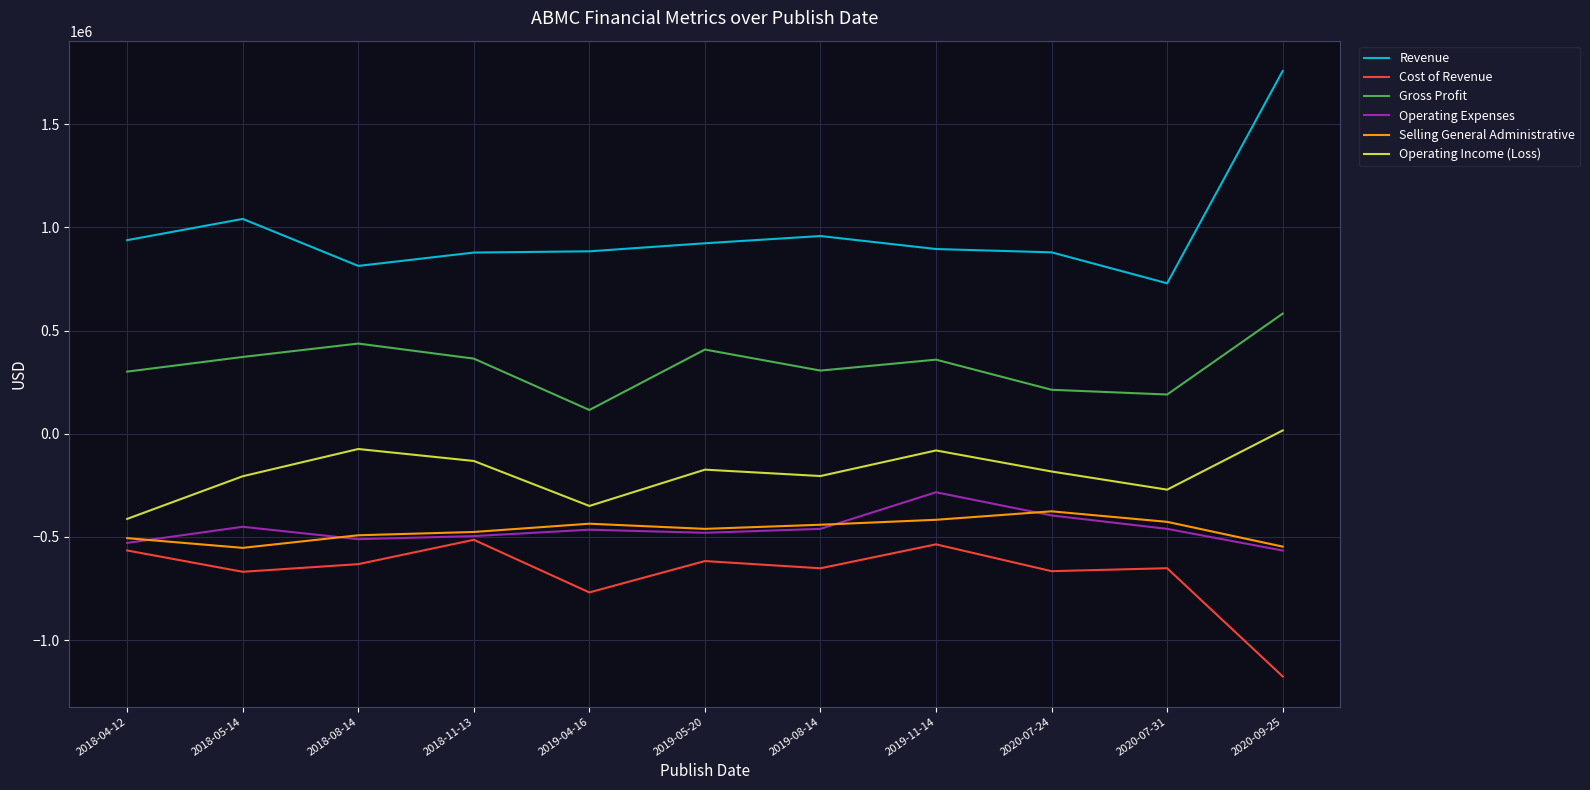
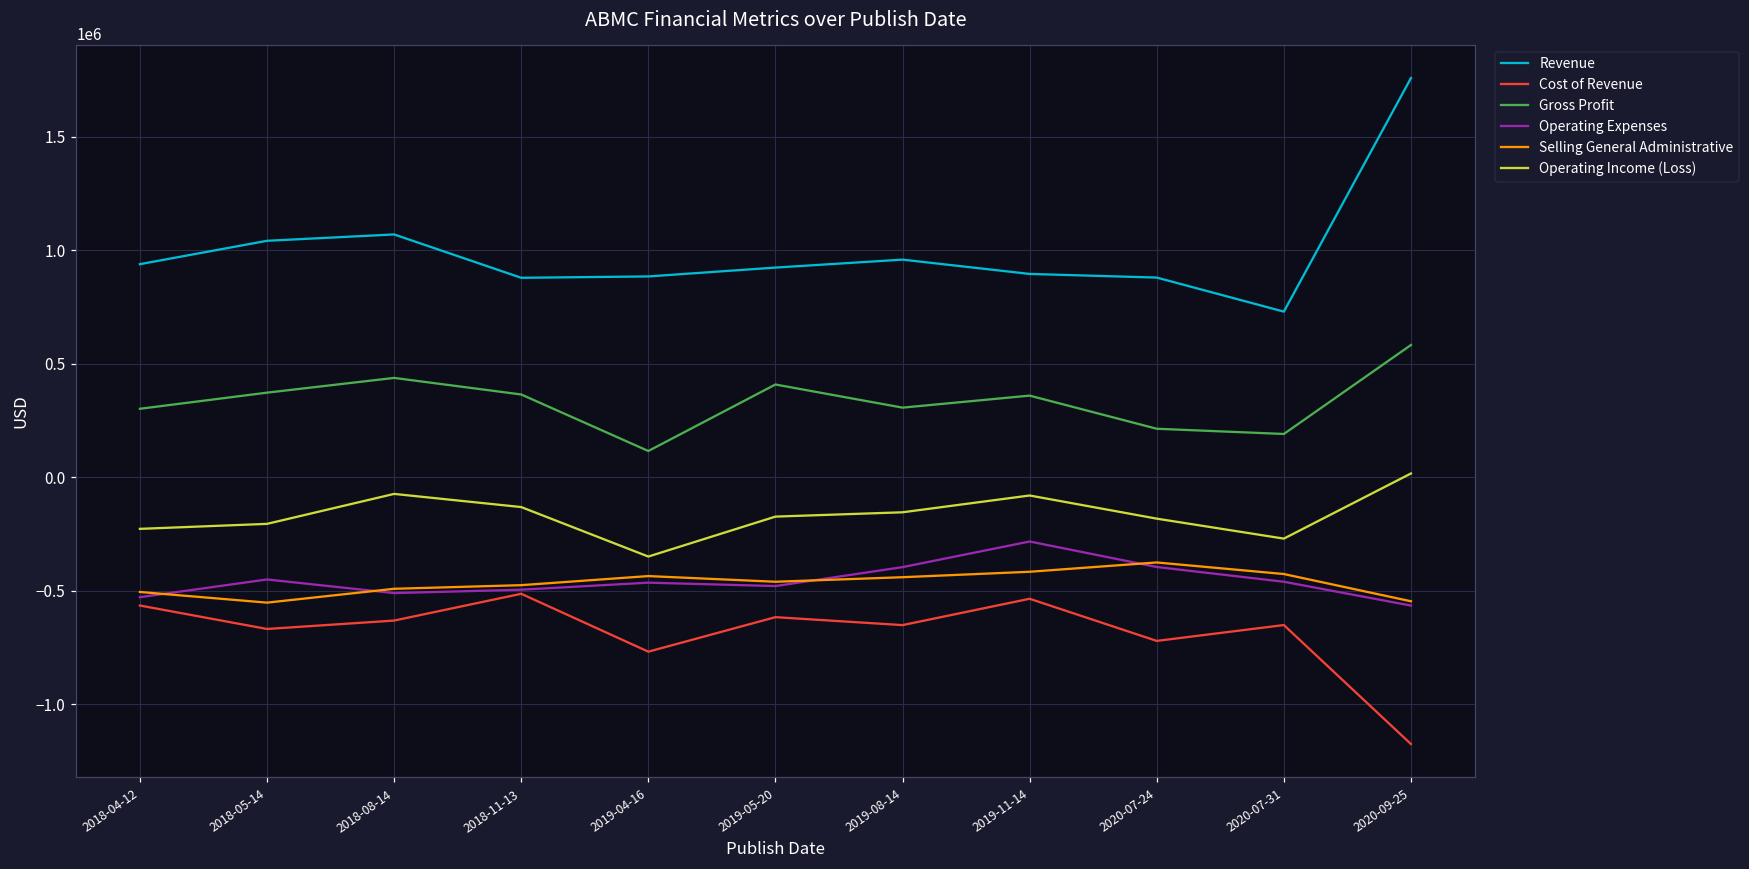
  {
    "Revenue": {
      "2018-04-12": 940000,
      "2018-05-14": 1040000,
-     "2018-08-14": 810000,
+     "2018-08-14": 1070000,
      "2018-11-13": 880000,
      "2019-04-16": 880000,
      "2019-05-20": 920000,
      "2019-08-14": 960000,
      "2019-11-14": 900000,
      "2020-07-24": 880000,
      "2020-07-31": 730000,
      "2020-09-25": 1760000
    },
    "Cost of Revenue": {
      "2018-04-12": -570000,
      "2018-05-14": -670000,
      "2018-08-14": -630000,
      "2018-11-13": -510000,
      "2019-04-16": -770000,
      "2019-05-20": -620000,
      "2019-08-14": -650000,
      "2019-11-14": -540000,
-     "2020-07-24": -670000,
+     "2020-07-24": -720000,
      "2020-07-31": -650000,
      "2020-09-25": -1180000
    },
    "Gross Profit": {
      "2018-04-12": 300000,
      "2018-05-14": 370000,
      "2018-08-14": 440000,
      "2018-11-13": 360000,
      "2019-04-16": 120000,
      "2019-05-20": 410000,
      "2019-08-14": 310000,
      "2019-11-14": 360000,
      "2020-07-24": 210000,
      "2020-07-31": 190000,
      "2020-09-25": 580000
    },
    "Operating Expenses": {
      "2018-04-12": -530000,
      "2018-05-14": -450000,
      "2018-08-14": -510000,
      "2018-11-13": -500000,
      "2019-04-16": -470000,
      "2019-05-20": -480000,
-     "2019-08-14": -460000,
+     "2019-08-14": -400000,
      "2019-11-14": -280000,
      "2020-07-24": -400000,
      "2020-07-31": -460000,
      "2020-09-25": -570000
    },
    "Selling General Administrative": {
      "2018-04-12": -510000,
      "2018-05-14": -550000,
      "2018-08-14": -490000,
      "2018-11-13": -480000,
      "2019-04-16": -440000,
      "2019-05-20": -460000,
      "2019-08-14": -440000,
      "2019-11-14": -420000,
      "2020-07-24": -380000,
      "2020-07-31": -430000,
      "2020-09-25": -550000
    },
    "Operating Income (Loss)": {
-     "2018-04-12": -410000,
+     "2018-04-12": -230000,
      "2018-05-14": -210000,
      "2018-08-14": -70000,
      "2018-11-13": -130000,
      "2019-04-16": -350000,
      "2019-05-20": -170000,
-     "2019-08-14": -210000,
+     "2019-08-14": -160000,
      "2019-11-14": -80000,
      "2020-07-24": -180000,
      "2020-07-31": -270000,
      "2020-09-25": 20000
    }
  }
